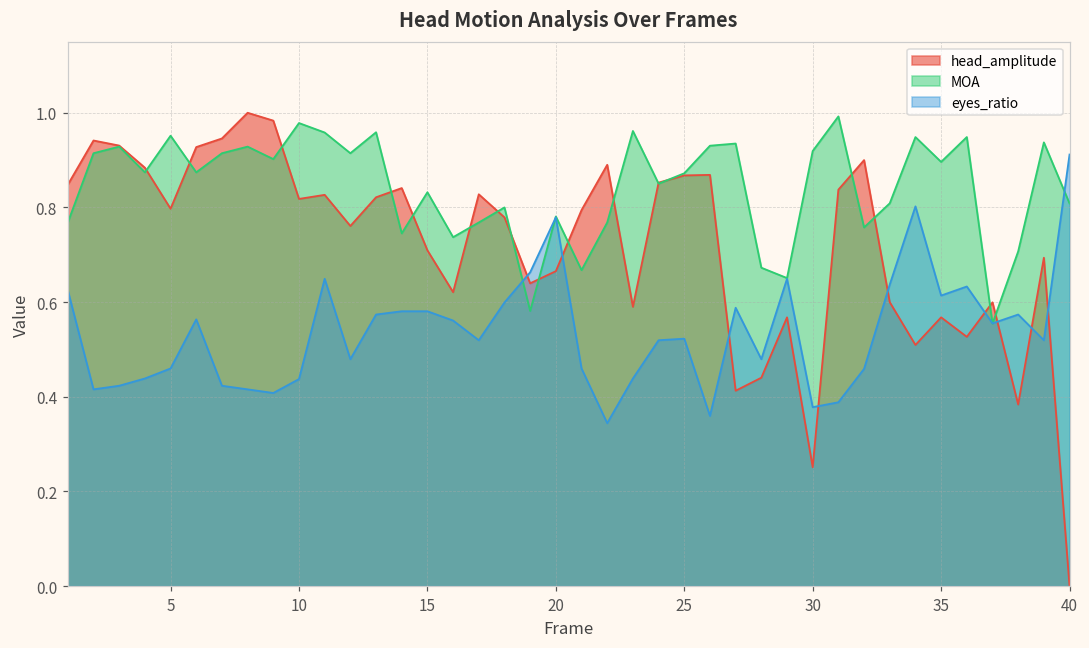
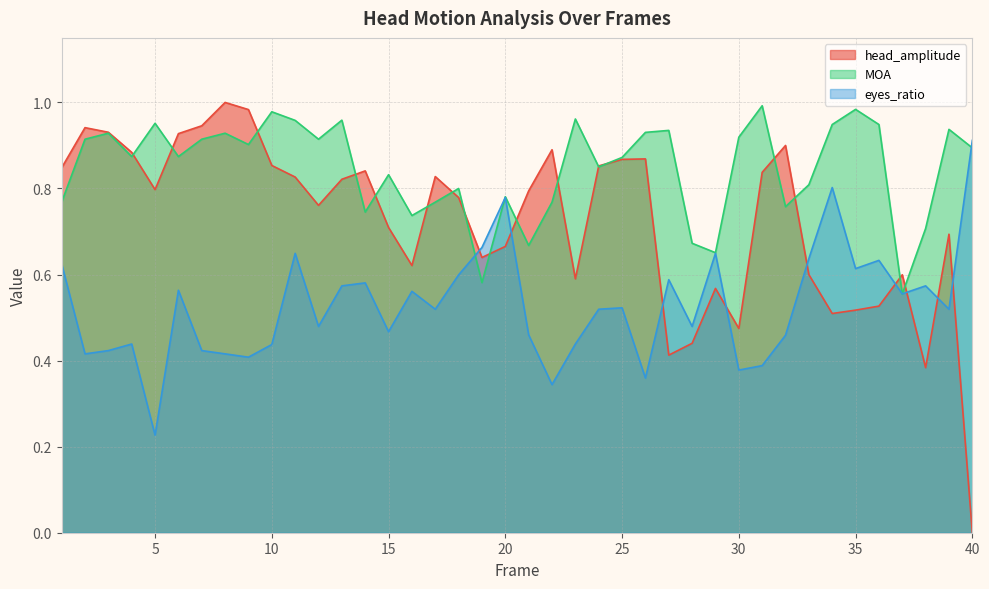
  {
    "head_amplitude": {
      "5": 0.80,
-     "10": 0.82,
+     "10": 0.85,
      "15": 0.71,
      "20": 0.67,
-     "30": 0.25,
-     "35": 0.57,
+     "30": 0.47,
+     "35": 0.52,
      "40": 0.00
    },
    "MOA": {
      "5": 0.95,
      "10": 0.98,
      "15": 0.83,
      "30": 0.92,
-     "35": 0.90,
-     "40": 0.81
+     "35": 0.98,
+     "40": 0.89
    },
    "eyes_ratio": {
-     "5": 0.46,
+     "5": 0.23,
      "10": 0.44,
-     "15": 0.58,
+     "15": 0.47,
      "25": 0.52,
      "30": 0.38,
      "35": 0.61,
      "40": 0.91
    }
  }
